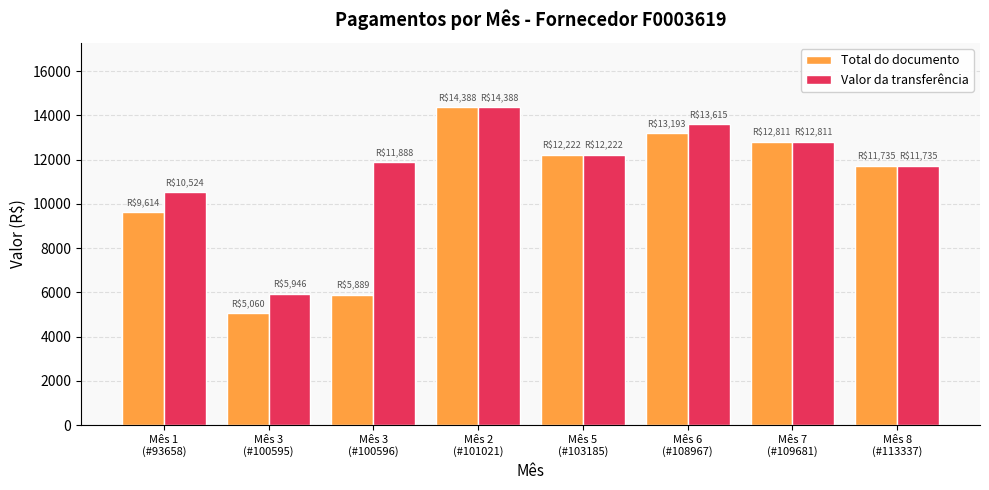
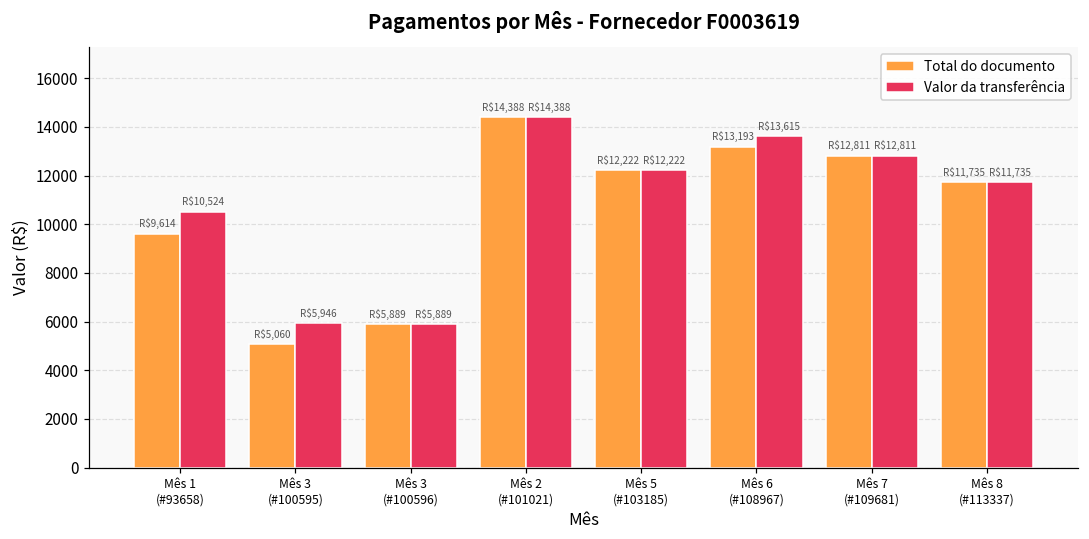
  {
    "Total do documento": {
      "Mês 1 (#93658)": "$9,614",
      "Mês 3 (#100595)": "$5,060",
      "Mês 3 (#100596)": "$5,889",
      "Mês 2 (#101021)": "$14,388",
      "Mês 5 (#103185)": "$12,222",
      "Mês 6 (#108967)": "$13,193",
      "Mês 7 (#109681)": "$12,811",
      "Mês 8 (#113337)": "$11,735"
    },
    "Valor da transferência": {
      "Mês 1 (#93658)": "$10,524",
      "Mês 3 (#100595)": "$5,946",
-     "Mês 3 (#100596)": "$11,888",
+     "Mês 3 (#100596)": "$5,889",
      "Mês 2 (#101021)": "$14,388",
      "Mês 5 (#103185)": "$12,222",
      "Mês 6 (#108967)": "$13,615",
      "Mês 7 (#109681)": "$12,811",
      "Mês 8 (#113337)": "$11,735"
    }
  }
